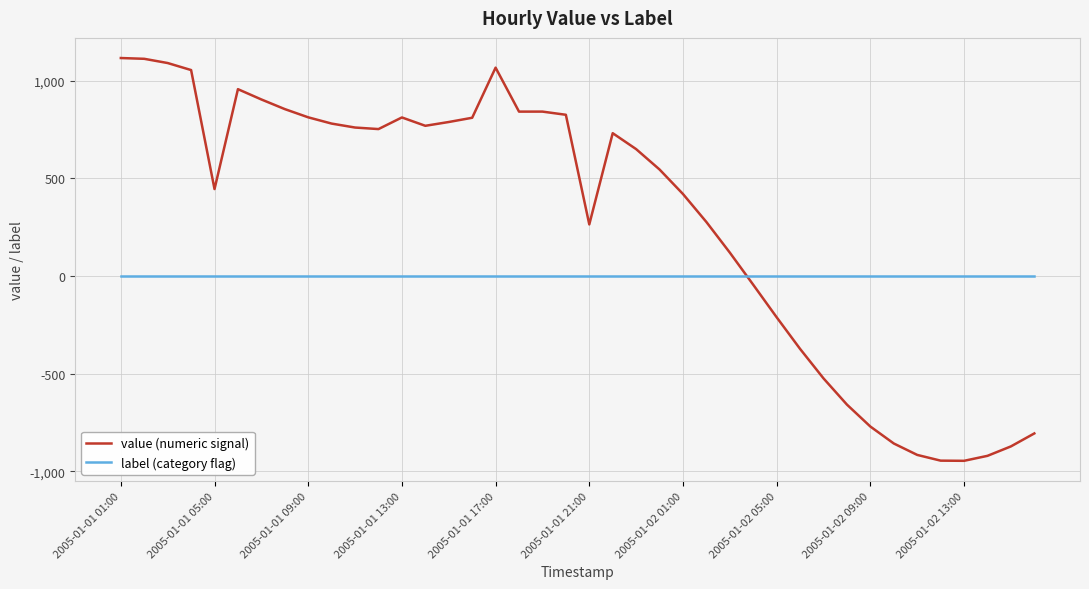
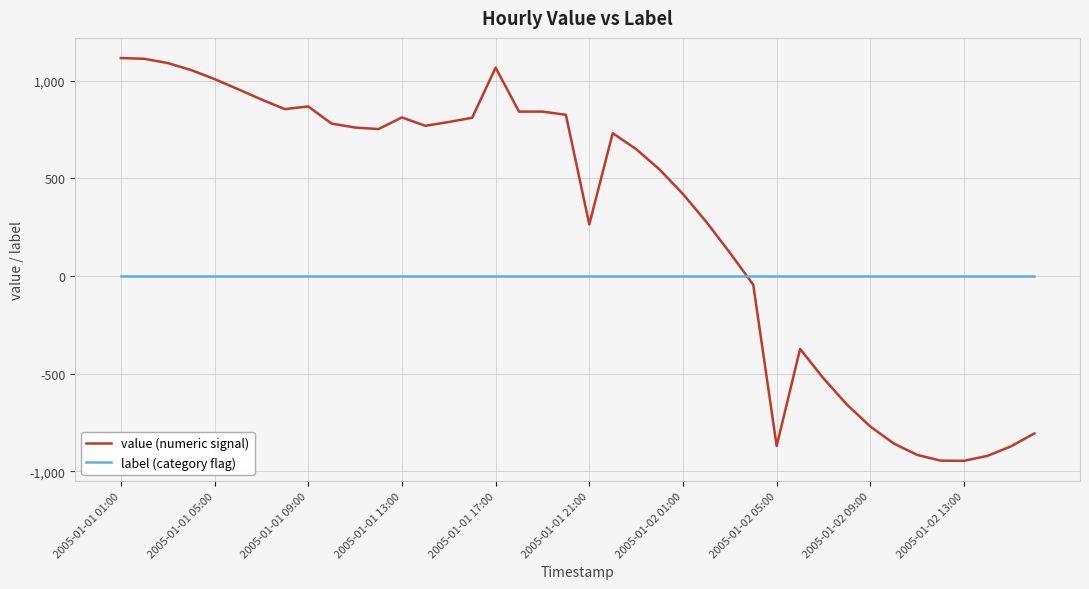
  {
    "value (numeric signal)": {
      "2005-01-01 01:00": "1,120",
-     "2005-01-01 05:00": "440",
-     "2005-01-01 09:00": "810",
+     "2005-01-01 05:00": "1,010",
+     "2005-01-01 09:00": "870",
      "2005-01-01 13:00": "810",
      "2005-01-01 17:00": "1,070",
      "2005-01-01 21:00": "260",
      "2005-01-02 01:00": "420",
-     "2005-01-02 05:00": "-210",
+     "2005-01-02 05:00": "-870",
      "2005-01-02 09:00": "-770",
      "2005-01-02 13:00": "-950"
    },
    "label (category flag)": {
      "2005-01-01 01:00": "0",
      "2005-01-01 05:00": "0",
      "2005-01-01 09:00": "0",
      "2005-01-01 13:00": "0",
      "2005-01-01 17:00": "0",
      "2005-01-01 21:00": "0",
      "2005-01-02 01:00": "0",
      "2005-01-02 05:00": "0",
      "2005-01-02 09:00": "0",
      "2005-01-02 13:00": "0"
    }
  }
